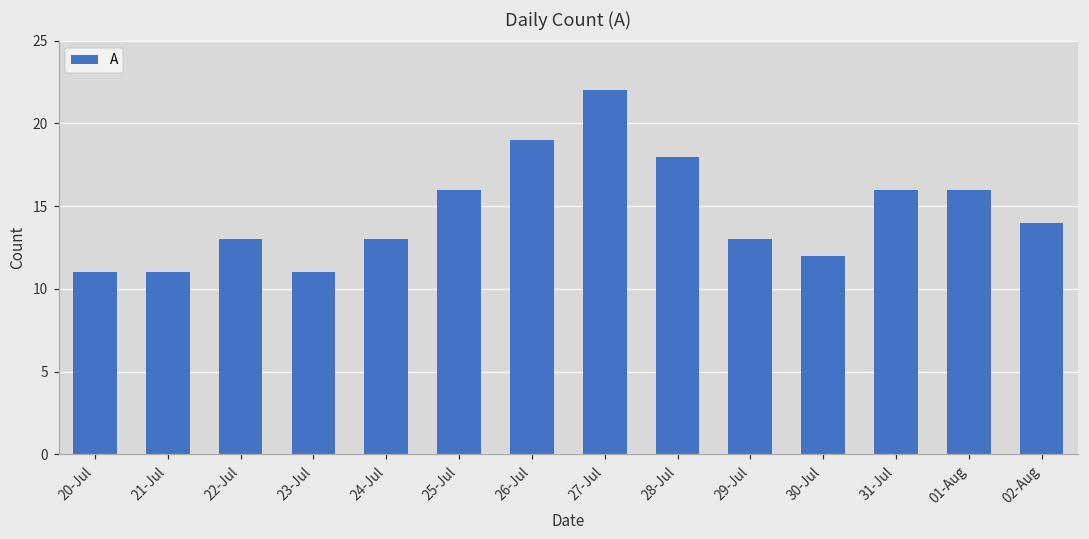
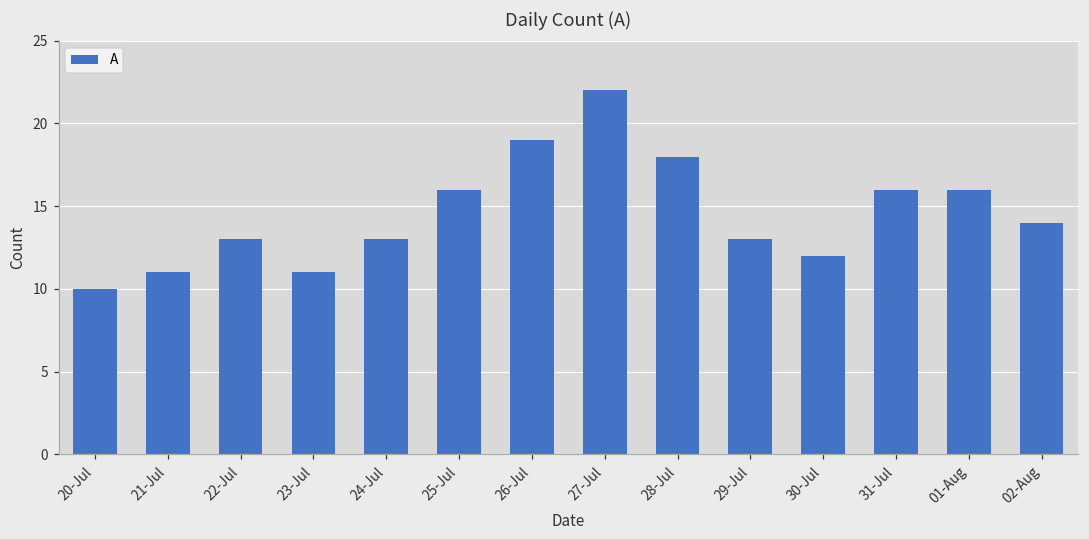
  {
-   "20-Jul": 11,
+   "20-Jul": 10,
    "21-Jul": 11,
    "22-Jul": 13,
    "23-Jul": 11,
    "24-Jul": 13,
    "25-Jul": 16,
    "26-Jul": 19,
    "27-Jul": 22,
    "28-Jul": 18,
    "29-Jul": 13,
    "30-Jul": 12,
    "31-Jul": 16,
    "01-Aug": 16,
    "02-Aug": 14
  }
